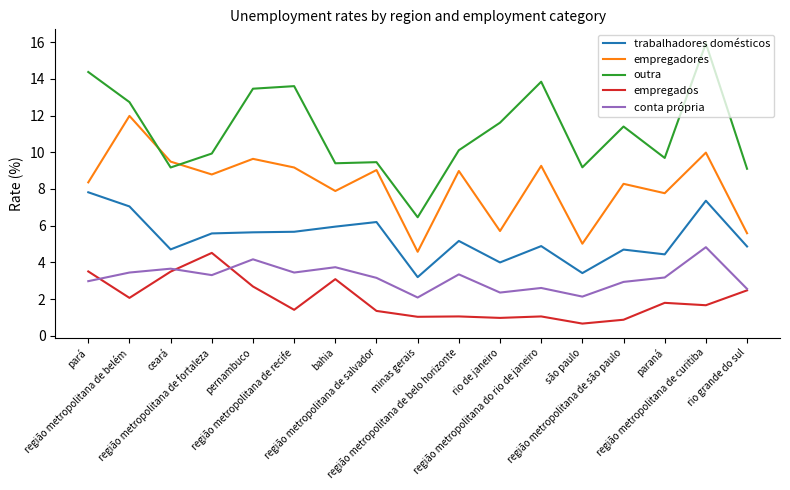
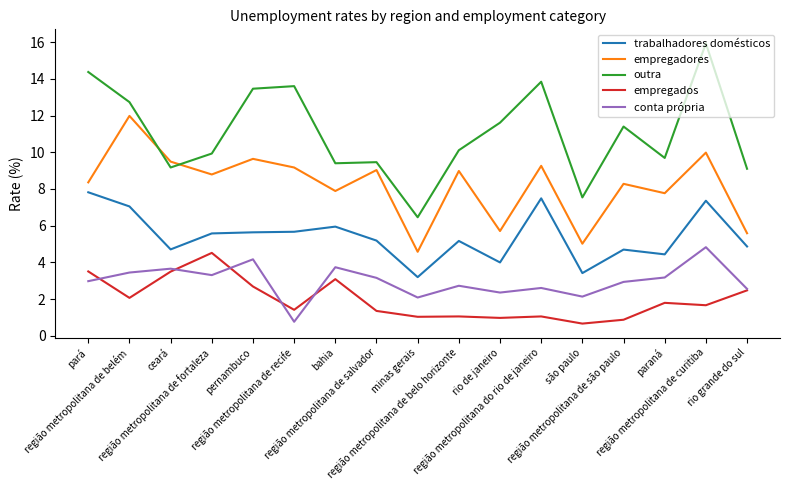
  {
    "trabalhadores domésticos": {
      "pará": 7.8,
      "região metropolitana de belém": 7.1,
      "ceará": 4.7,
      "região metropolitana de fortaleza": 5.6,
      "pernambuco": 5.6,
      "região metropolitana de recife": 5.7,
      "bahia": 6.0,
-     "região metropolitana de salvador": 6.2,
+     "região metropolitana de salvador": 5.2,
      "minas gerais": 3.2,
      "região metropolitana de belo horizonte": 5.2,
      "rio de janeiro": 4.0,
-     "região metropolitana do rio de janeiro": 4.9,
+     "região metropolitana do rio de janeiro": 7.5,
      "são paulo": 3.4,
      "região metropolitana de são paulo": 4.7,
      "paraná": 4.4,
      "região metropolitana de curitiba": 7.4,
      "rio grande do sul": 4.9
    },
    "empregadores": {
      "pará": 8.4,
      "região metropolitana de belém": 12.0,
      "ceará": 9.5,
      "região metropolitana de fortaleza": 8.8,
      "pernambuco": 9.6,
      "região metropolitana de recife": 9.2,
      "bahia": 7.9,
      "região metropolitana de salvador": 9.0,
      "minas gerais": 4.6,
      "região metropolitana de belo horizonte": 9.0,
      "rio de janeiro": 5.7,
      "região metropolitana do rio de janeiro": 9.3,
      "são paulo": 5.0,
      "região metropolitana de são paulo": 8.3,
      "paraná": 7.8,
      "região metropolitana de curitiba": 10.0,
      "rio grande do sul": 5.6
    },
    "outra": {
      "pará": 14.4,
      "região metropolitana de belém": 12.7,
      "ceará": 9.2,
      "região metropolitana de fortaleza": 9.9,
      "pernambuco": 13.5,
      "região metropolitana de recife": 13.6,
      "bahia": 9.4,
      "região metropolitana de salvador": 9.5,
      "minas gerais": 6.5,
      "região metropolitana de belo horizonte": 10.1,
      "rio de janeiro": 11.6,
      "região metropolitana do rio de janeiro": 13.8,
-     "são paulo": 9.2,
+     "são paulo": 7.5,
      "região metropolitana de são paulo": 11.4,
      "paraná": 9.7,
      "rio grande do sul": 9.1
    },
    "empregados": {
      "pará": 3.5,
      "região metropolitana de belém": 2.1,
      "ceará": 3.5,
      "região metropolitana de fortaleza": 4.5,
      "pernambuco": 2.7,
      "região metropolitana de recife": 1.4,
      "bahia": 3.1,
      "região metropolitana de salvador": 1.4,
      "minas gerais": 1.0,
      "região metropolitana de belo horizonte": 1.1,
      "rio de janeiro": 1.0,
      "região metropolitana do rio de janeiro": 1.1,
      "são paulo": 0.7,
      "região metropolitana de são paulo": 0.9,
      "paraná": 1.8,
      "região metropolitana de curitiba": 1.7
    },
    "conta própria": {
      "pará": 3.0,
      "região metropolitana de belém": 3.5,
      "ceará": 3.7,
      "região metropolitana de fortaleza": 3.3,
      "pernambuco": 4.2,
-     "região metropolitana de recife": 3.5,
+     "região metropolitana de recife": 0.8,
      "bahia": 3.7,
      "região metropolitana de salvador": 3.2,
      "minas gerais": 2.1,
-     "região metropolitana de belo horizonte": 3.4,
+     "região metropolitana de belo horizonte": 2.7,
      "rio de janeiro": 2.4,
      "região metropolitana do rio de janeiro": 2.6,
      "são paulo": 2.1,
      "região metropolitana de são paulo": 2.9,
      "paraná": 3.2,
      "região metropolitana de curitiba": 4.8
    }
  }
